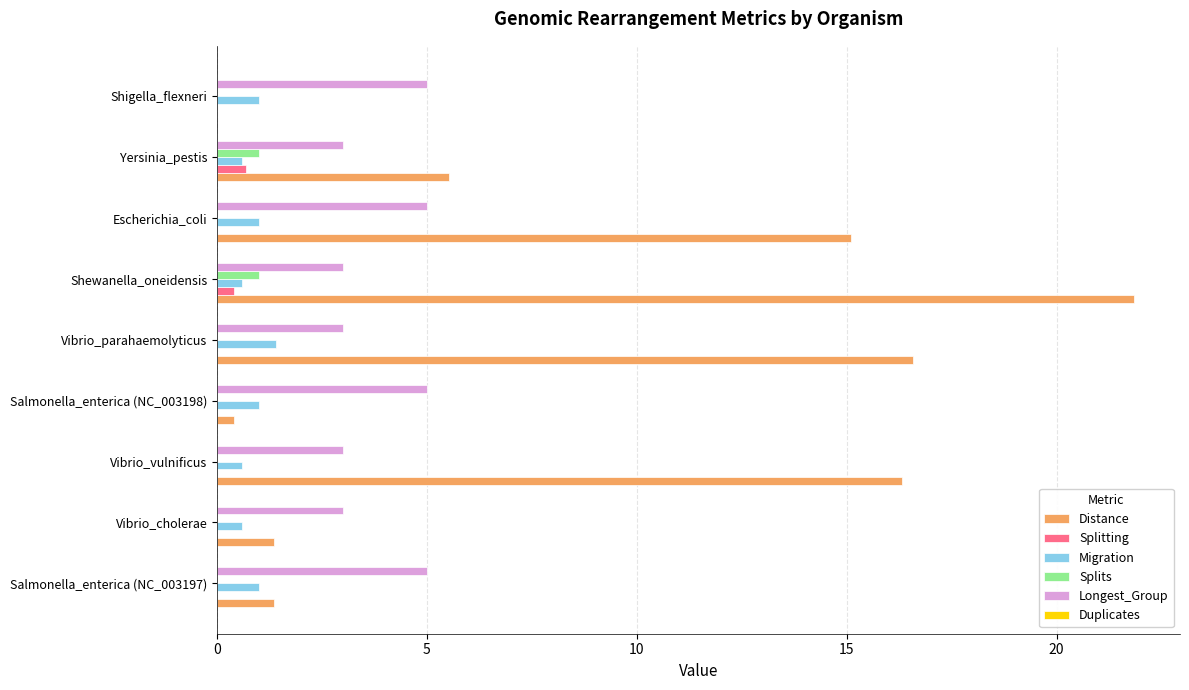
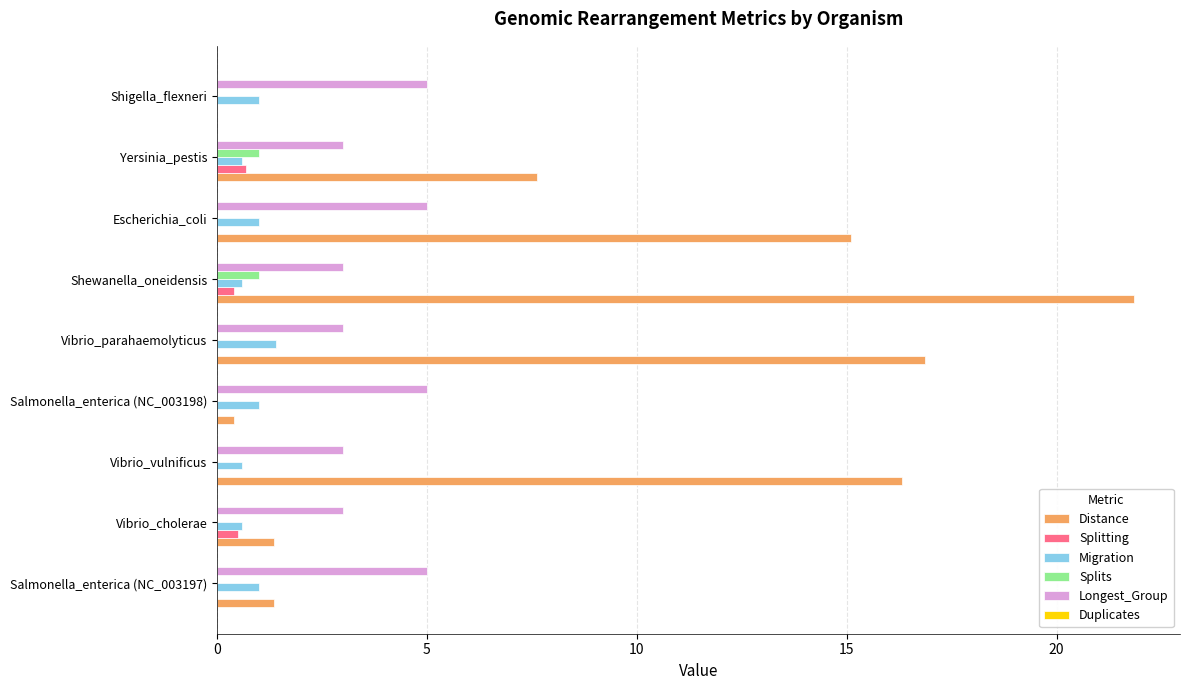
  {
    "Distance": {
      "Shigella_flexneri": 0.0,
-     "Yersinia_pestis": 5.5,
+     "Yersinia_pestis": 7.6,
      "Escherichia_coli": 15.1,
      "Shewanella_oneidensis": 21.9,
-     "Vibrio_parahaemolyticus": 16.6,
+     "Vibrio_parahaemolyticus": 16.9,
      "Salmonella_enterica (NC_003198)": 0.4,
      "Vibrio_vulnificus": 16.3,
      "Vibrio_cholerae": 1.4,
      "Salmonella_enterica (NC_003197)": 1.4
    },
    "Splitting": {
      "Shigella_flexneri": 0.0,
      "Yersinia_pestis": 0.7,
      "Escherichia_coli": 0.0,
      "Shewanella_oneidensis": 0.4,
      "Vibrio_parahaemolyticus": 0.0,
      "Salmonella_enterica (NC_003198)": 0.0,
      "Vibrio_vulnificus": 0.0,
-     "Vibrio_cholerae": 0.0,
+     "Vibrio_cholerae": 0.5,
      "Salmonella_enterica (NC_003197)": 0.0
    },
    "Migration": {
      "Shigella_flexneri": 1.0,
      "Yersinia_pestis": 0.6,
      "Escherichia_coli": 1.0,
      "Shewanella_oneidensis": 0.6,
      "Vibrio_parahaemolyticus": 1.4,
      "Salmonella_enterica (NC_003198)": 1.0,
      "Vibrio_vulnificus": 0.6,
      "Vibrio_cholerae": 0.6,
      "Salmonella_enterica (NC_003197)": 1.0
    },
    "Splits": {
      "Shigella_flexneri": 0.0,
      "Yersinia_pestis": 1.0,
      "Escherichia_coli": 0.0,
      "Shewanella_oneidensis": 1.0,
      "Vibrio_parahaemolyticus": 0.0,
      "Salmonella_enterica (NC_003198)": 0.0,
      "Vibrio_vulnificus": 0.0,
      "Vibrio_cholerae": 0.0,
      "Salmonella_enterica (NC_003197)": 0.0
    },
    "Longest_Group": {
      "Shigella_flexneri": 5.0,
      "Yersinia_pestis": 3.0,
      "Escherichia_coli": 5.0,
      "Shewanella_oneidensis": 3.0,
      "Vibrio_parahaemolyticus": 3.0,
      "Salmonella_enterica (NC_003198)": 5.0,
      "Vibrio_vulnificus": 3.0,
      "Vibrio_cholerae": 3.0,
      "Salmonella_enterica (NC_003197)": 5.0
    },
    "Duplicates": {
      "Shigella_flexneri": 0.0,
      "Yersinia_pestis": 0.0,
      "Escherichia_coli": 0.0,
      "Shewanella_oneidensis": 0.0,
      "Vibrio_parahaemolyticus": 0.0,
      "Salmonella_enterica (NC_003198)": 0.0,
      "Vibrio_vulnificus": 0.0,
      "Vibrio_cholerae": 0.0,
      "Salmonella_enterica (NC_003197)": 0.0
    }
  }
